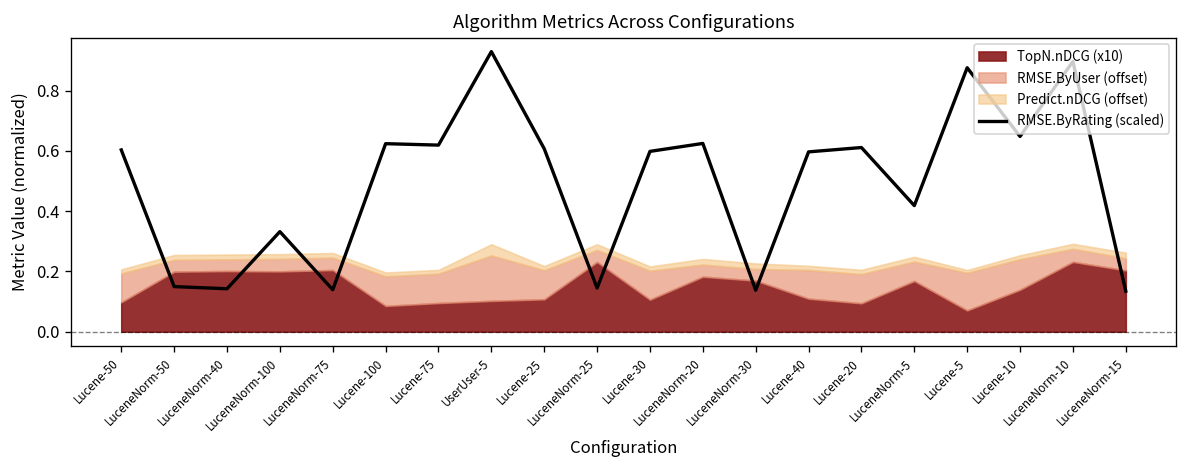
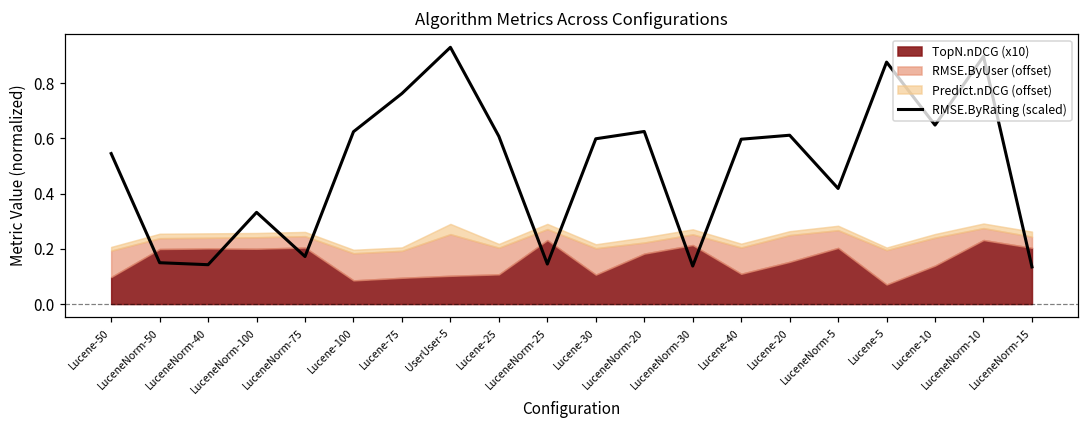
  {
    "RMSE.ByRating (scaled)": {
-     "Lucene-50": 0.60,
+     "Lucene-50": 0.54,
      "LuceneNorm-50": 0.15,
      "LuceneNorm-40": 0.14,
      "LuceneNorm-100": 0.33,
-     "LuceneNorm-75": 0.14,
+     "LuceneNorm-75": 0.17,
      "Lucene-100": 0.62,
-     "Lucene-75": 0.62,
+     "Lucene-75": 0.76,
      "UserUser-5": 0.93,
      "Lucene-25": 0.61,
      "LuceneNorm-25": 0.14,
      "Lucene-30": 0.60,
      "LuceneNorm-20": 0.62,
      "LuceneNorm-30": 0.14,
      "Lucene-40": 0.60,
      "Lucene-20": 0.61,
      "LuceneNorm-5": 0.42,
      "Lucene-5": 0.88,
      "Lucene-10": 0.65,
      "LuceneNorm-15": 0.13
    },
    "TopN.nDCG (x10)": {
      "Lucene-50": 0.10,
      "LuceneNorm-50": 0.20,
      "LuceneNorm-40": 0.20,
      "LuceneNorm-100": 0.20,
      "LuceneNorm-75": 0.20,
      "Lucene-100": 0.09,
      "Lucene-75": 0.10,
      "UserUser-5": 0.10,
      "Lucene-25": 0.11,
      "LuceneNorm-25": 0.23,
      "Lucene-30": 0.11,
      "LuceneNorm-20": 0.18,
-     "LuceneNorm-30": 0.17,
+     "LuceneNorm-30": 0.21,
      "Lucene-40": 0.11,
-     "Lucene-20": 0.09,
-     "LuceneNorm-5": 0.17,
+     "Lucene-20": 0.15,
+     "LuceneNorm-5": 0.20,
      "Lucene-5": 0.07,
      "Lucene-10": 0.14,
      "LuceneNorm-10": 0.23,
      "LuceneNorm-15": 0.20
    }
  }
